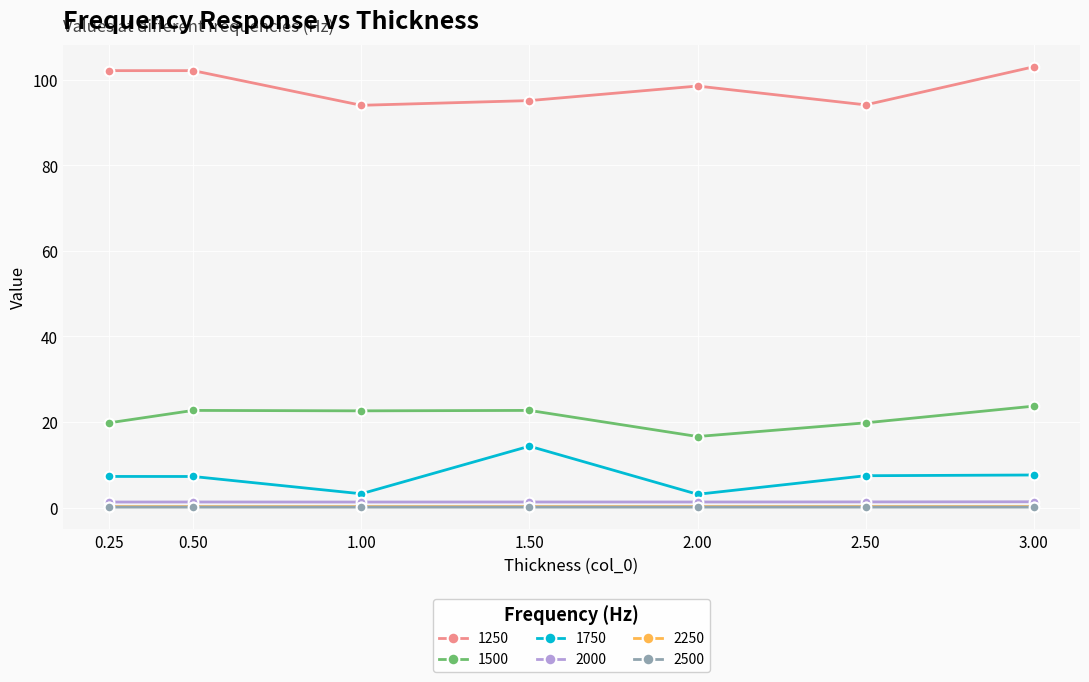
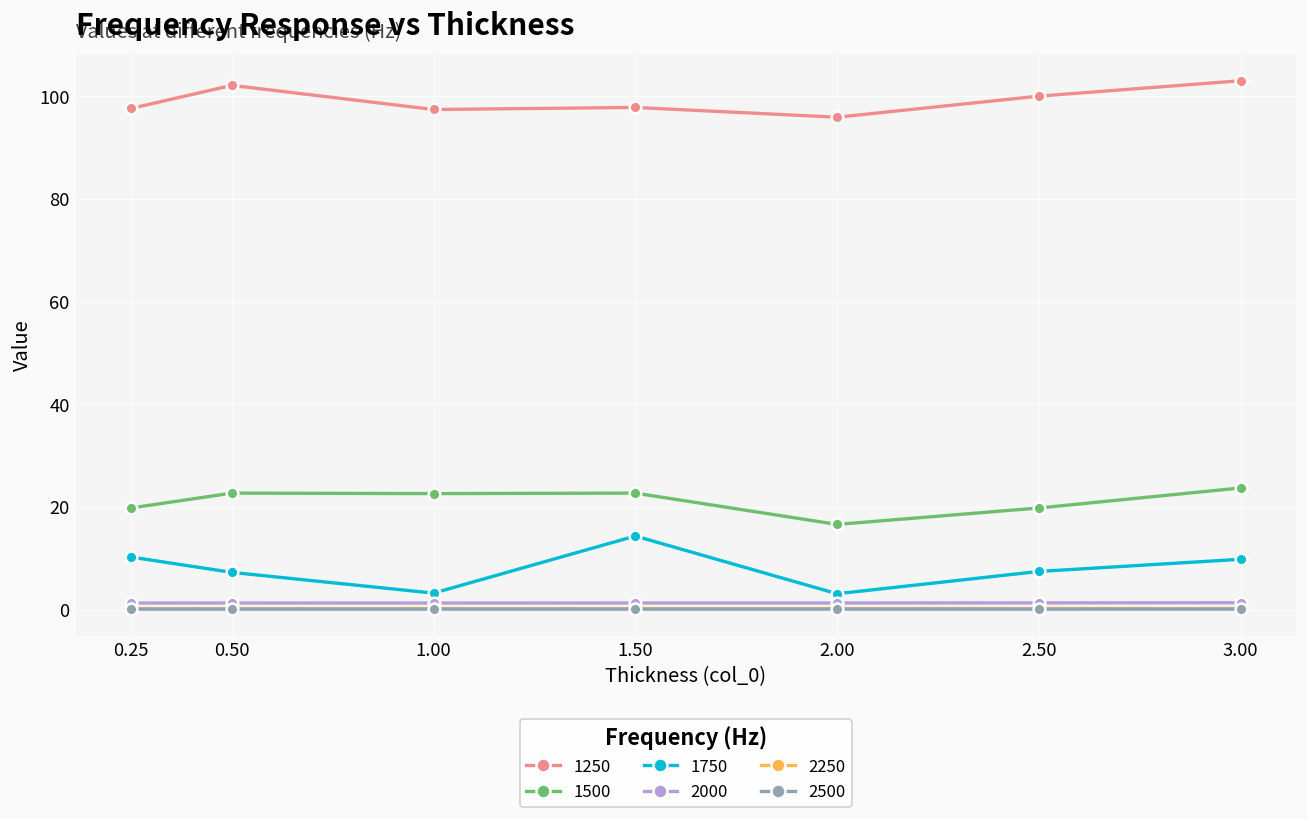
  {
    "1250": {
-     "0.25": 102,
+     "0.25": 98,
      "0.50": 102,
-     "1.00": 94,
-     "1.50": 95,
-     "2.00": 99,
-     "2.50": 94,
+     "1.00": 97,
+     "1.50": 98,
+     "2.00": 96,
+     "2.50": 100,
      "3.00": 103
    },
    "1500": {
      "0.25": 20,
      "0.50": 23,
      "1.00": 23,
      "1.50": 23,
      "2.00": 17,
      "2.50": 20,
      "3.00": 24
    },
    "1750": {
-     "0.25": 7,
+     "0.25": 10,
      "0.50": 7,
      "1.00": 3,
      "1.50": 14,
      "2.00": 3,
      "2.50": 7,
-     "3.00": 8
+     "3.00": 10
    }
  }
